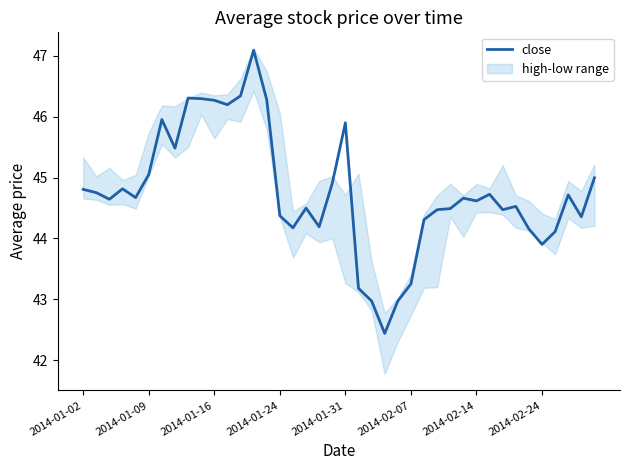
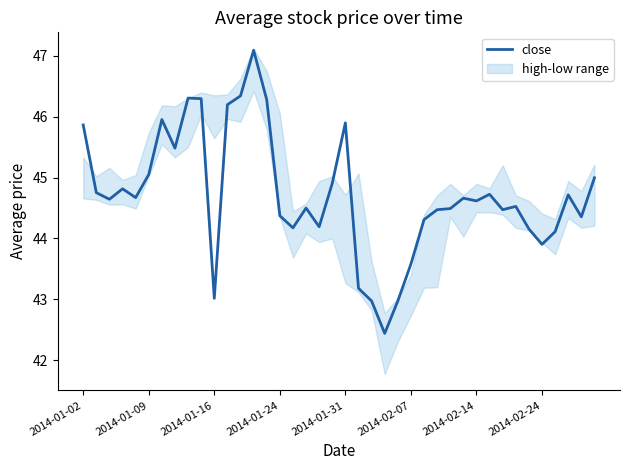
  {
    "close": {
-     "2014-01-02": 44.8,
+     "2014-01-02": 45.9,
      "2014-01-09": 45.1,
-     "2014-01-16": 46.3,
+     "2014-01-16": 43.0,
      "2014-01-24": 44.4,
      "2014-01-31": 45.9,
-     "2014-02-07": 43.3,
+     "2014-02-07": 43.6,
      "2014-02-14": 44.6,
      "2014-02-24": 43.9
    }
  }
